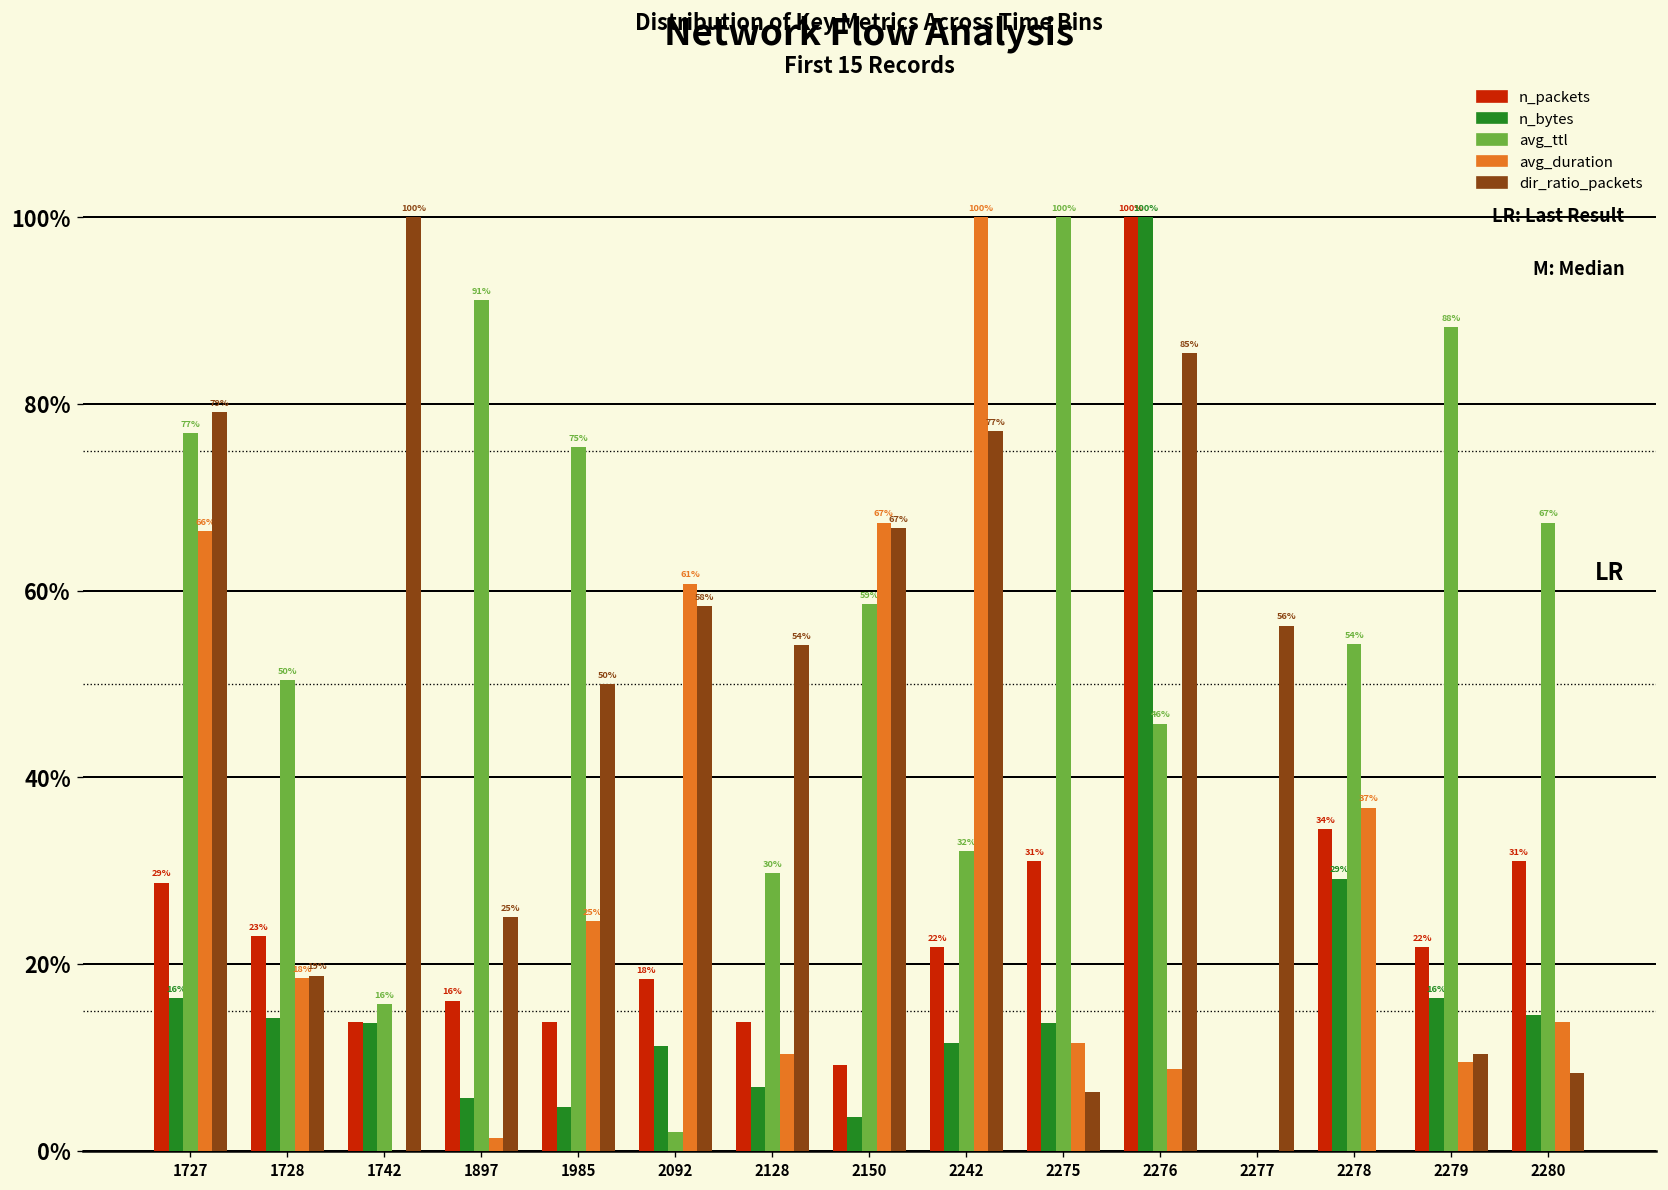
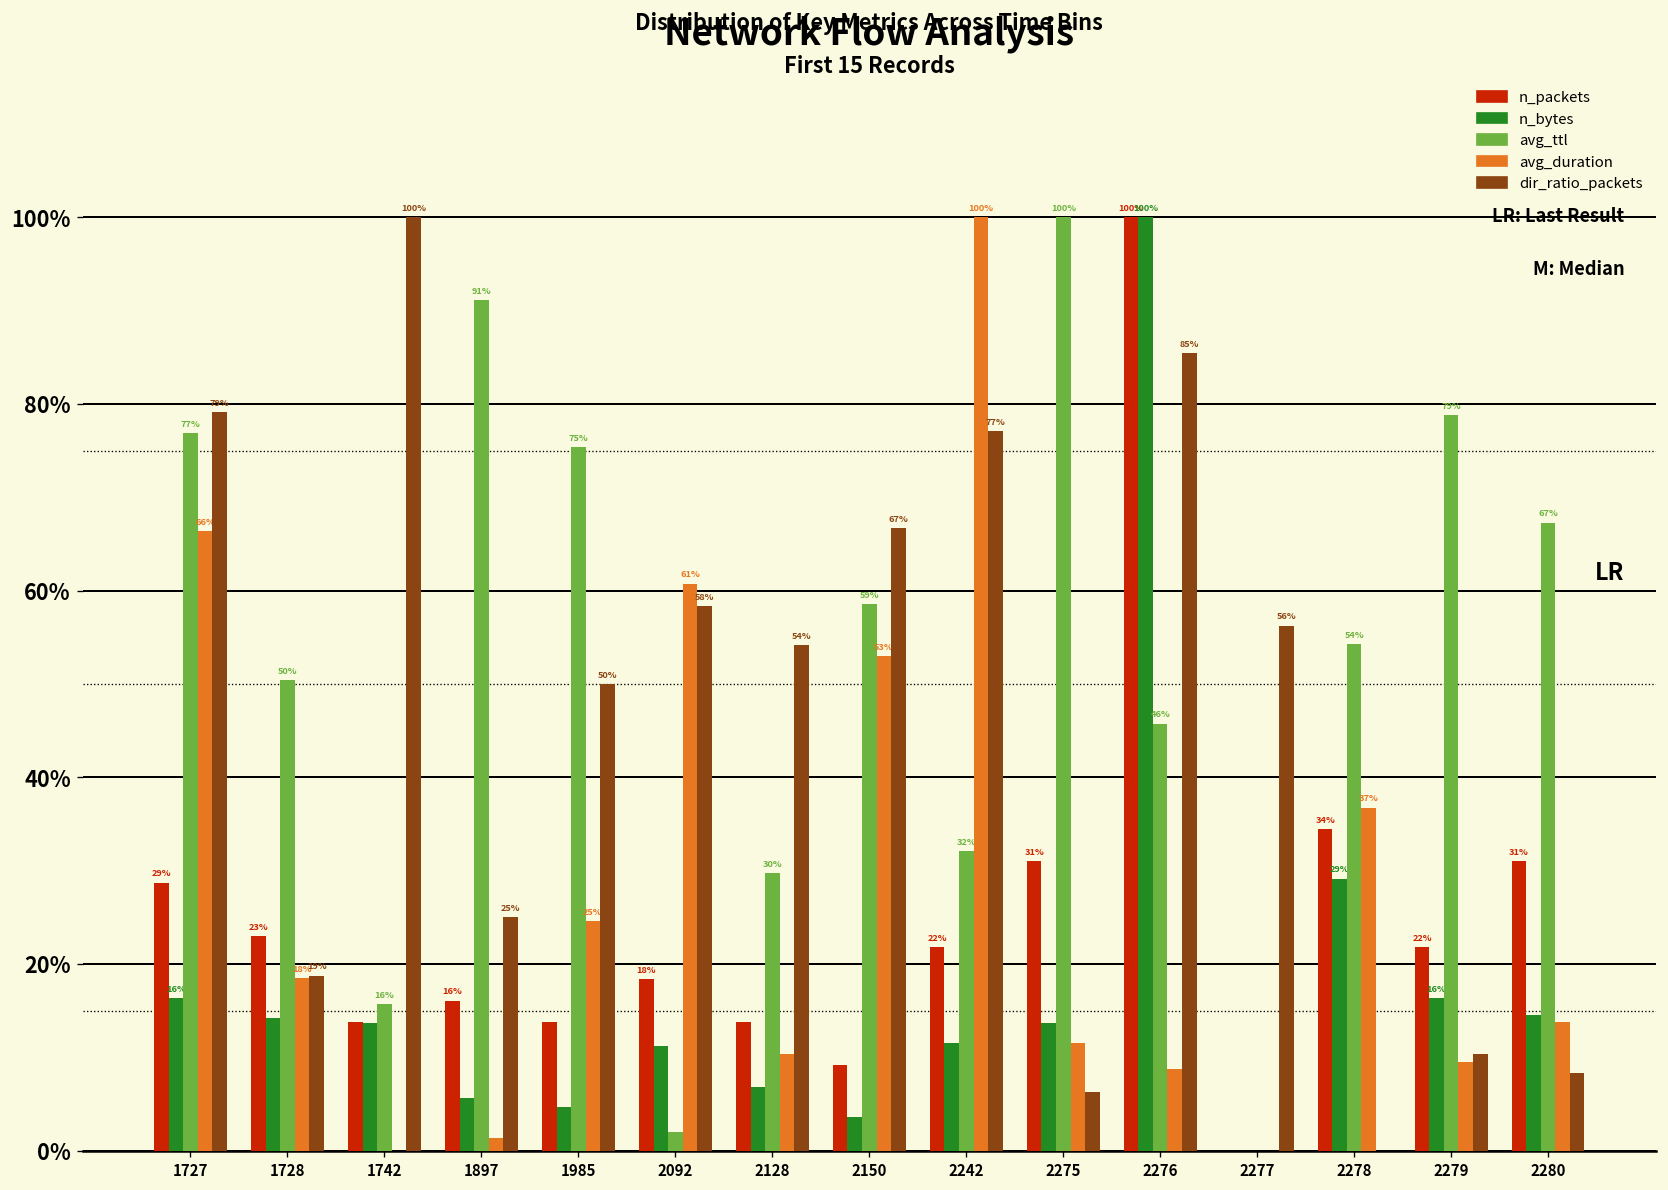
  {
    "n_packets": {
      "1727": "29%",
      "1728": "23%",
      "1897": "16%",
      "2092": "18%",
      "2242": "22%",
      "2275": "31%",
      "2278": "34%",
      "2279": "22%",
      "2280": "31%"
    },
    "n_bytes": {
      "1727": "16%",
      "2278": "29%",
      "2279": "16%"
    },
    "avg_ttl": {
      "1727": "77%",
      "1728": "50%",
      "1742": "16%",
      "1897": "91%",
      "1985": "75%",
      "2128": "30%",
      "2150": "59%",
      "2242": "32%",
      "2275": "100%",
      "2276": "46%",
      "2278": "54%",
-     "2279": "88%",
+     "2279": "79%",
      "2280": "67%"
    },
    "avg_duration": {
      "1727": "66%",
      "1985": "25%",
      "2092": "61%",
-     "2150": "67%",
+     "2150": "53%",
      "2242": "100%",
      "2278": "37%"
    },
    "dir_ratio_packets": {
      "1727": "79%",
      "1742": "100%",
      "1897": "25%",
      "1985": "50%",
      "2092": "58%",
      "2128": "54%",
      "2150": "67%",
      "2242": "77%",
      "2276": "85%",
      "2277": "56%"
    }
  }
